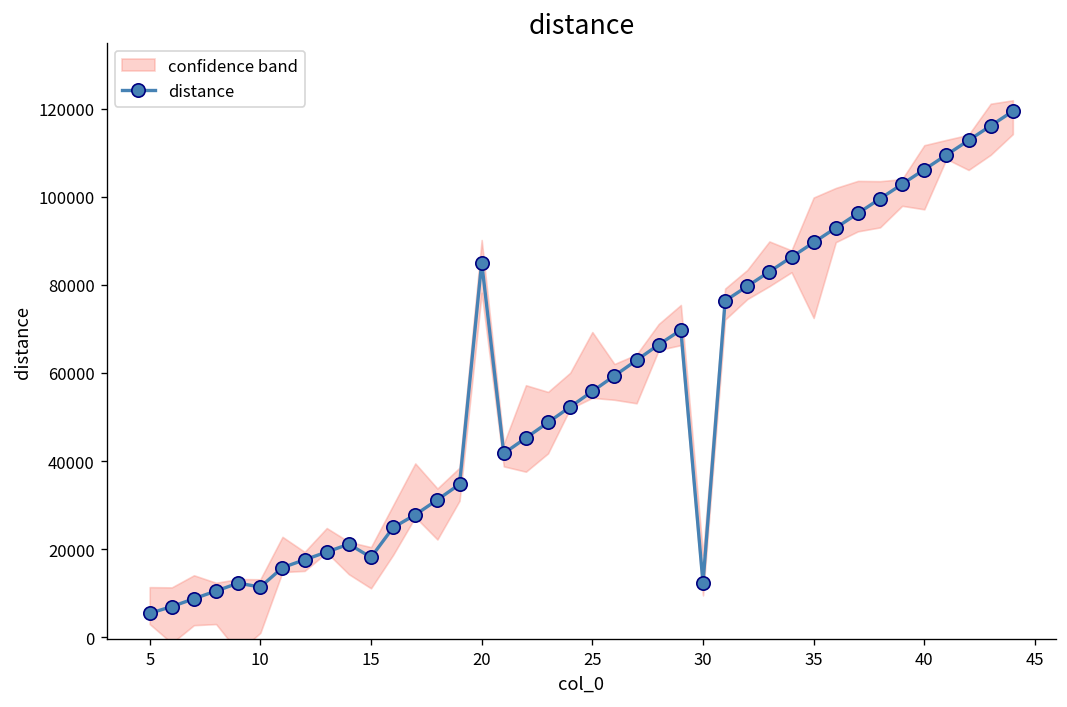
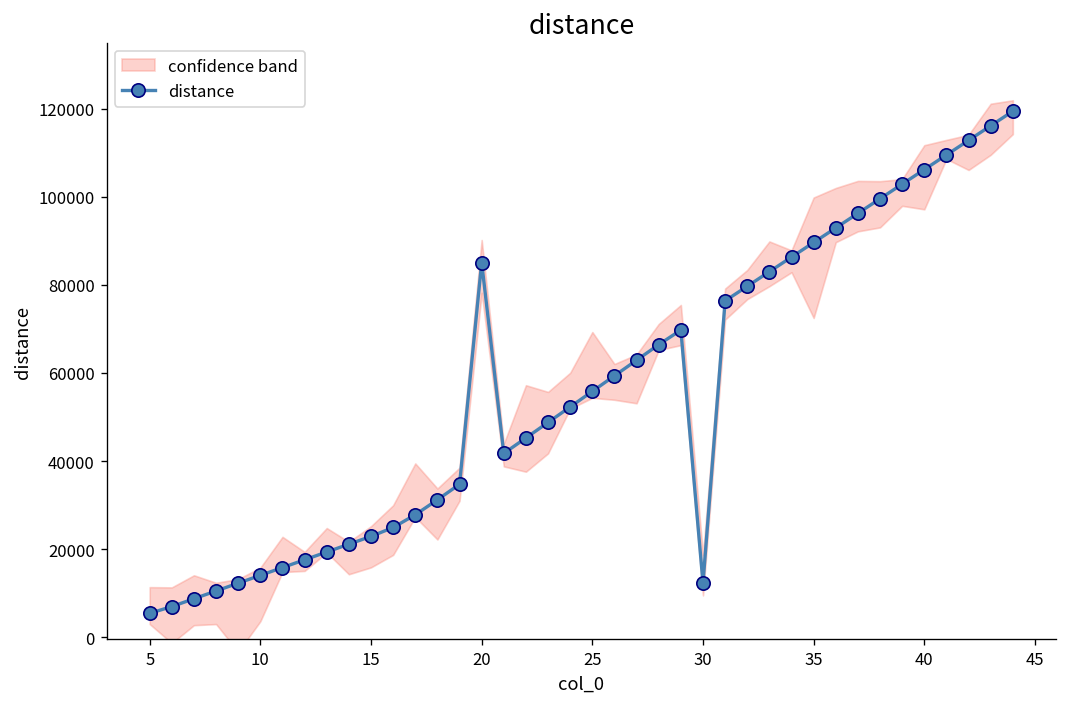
  {
    "distance": {
      "5": 5000,
-     "10": 11000,
-     "15": 18000,
+     "10": 14000,
+     "15": 23000,
      "20": 85000,
      "25": 56000,
      "30": 12000,
      "35": 90000,
      "40": 106000
    }
  }
